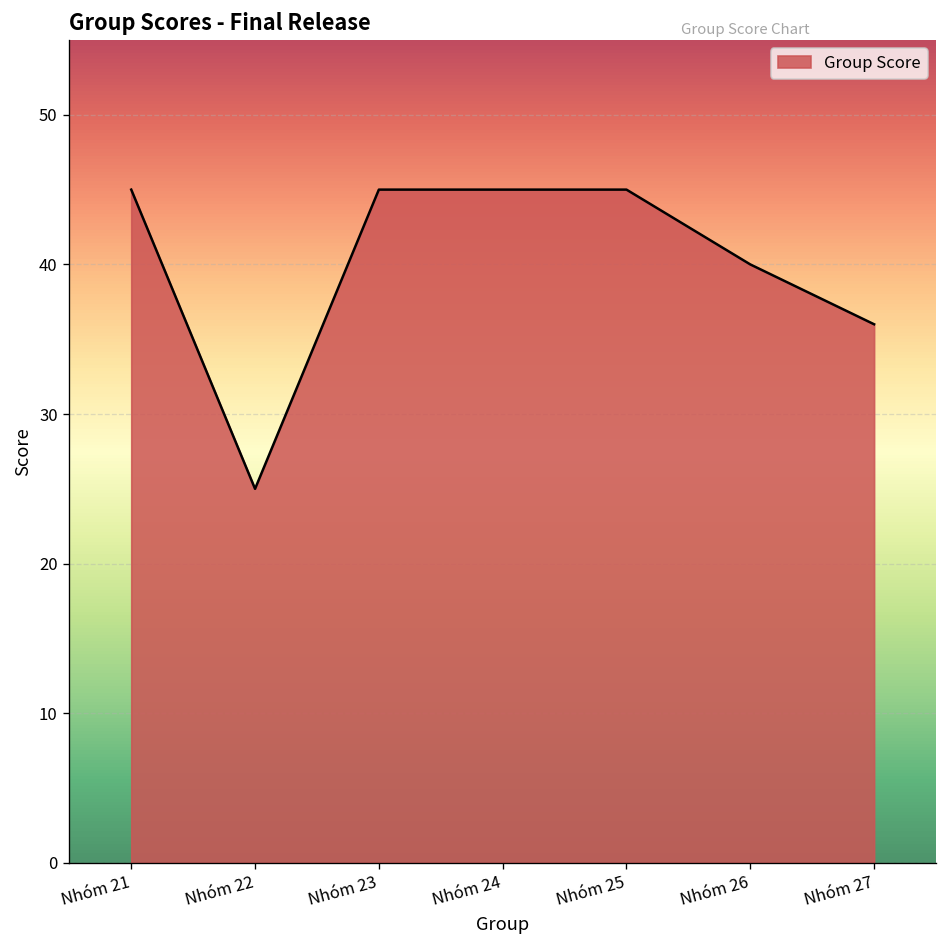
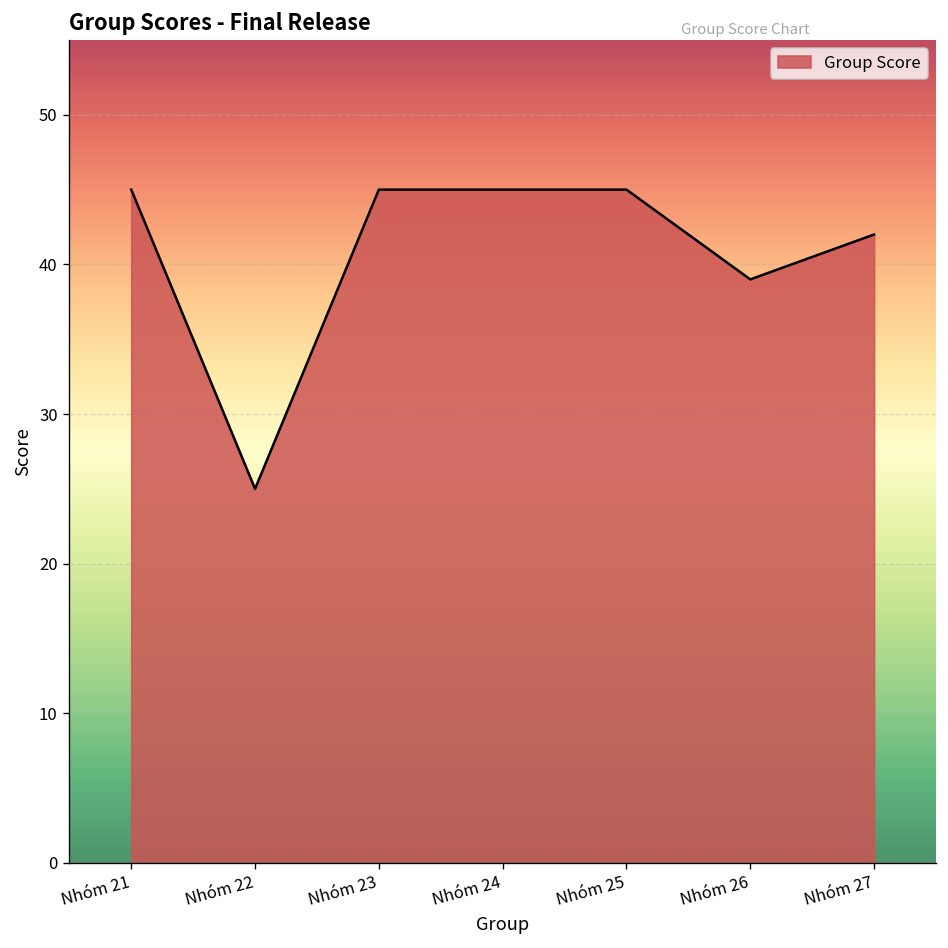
  {
    "Nhóm 21": 45,
    "Nhóm 22": 25,
    "Nhóm 23": 45,
    "Nhóm 24": 45,
    "Nhóm 25": 45,
-   "Nhóm 26": 40,
-   "Nhóm 27": 36
+   "Nhóm 26": 39,
+   "Nhóm 27": 42
  }
